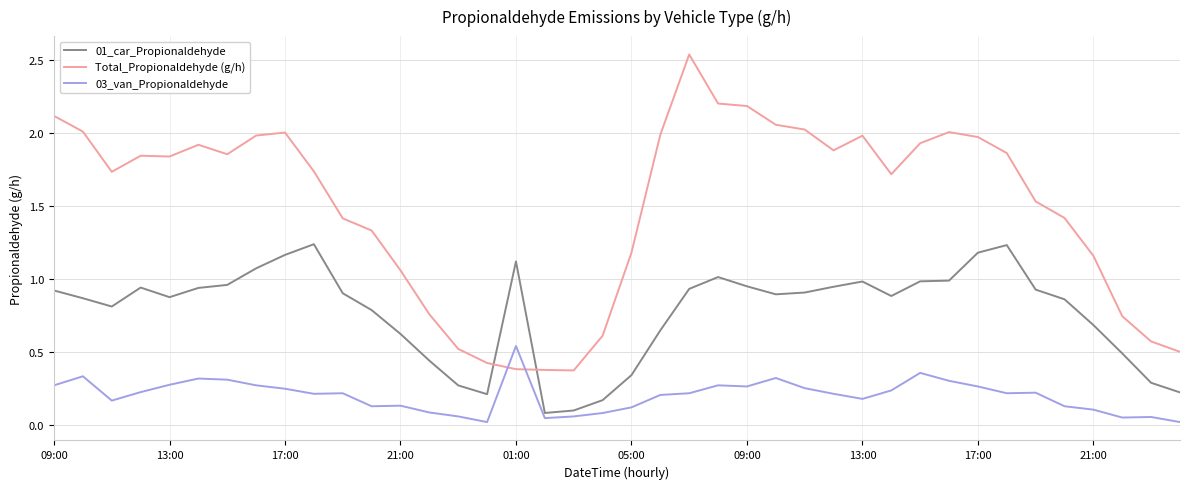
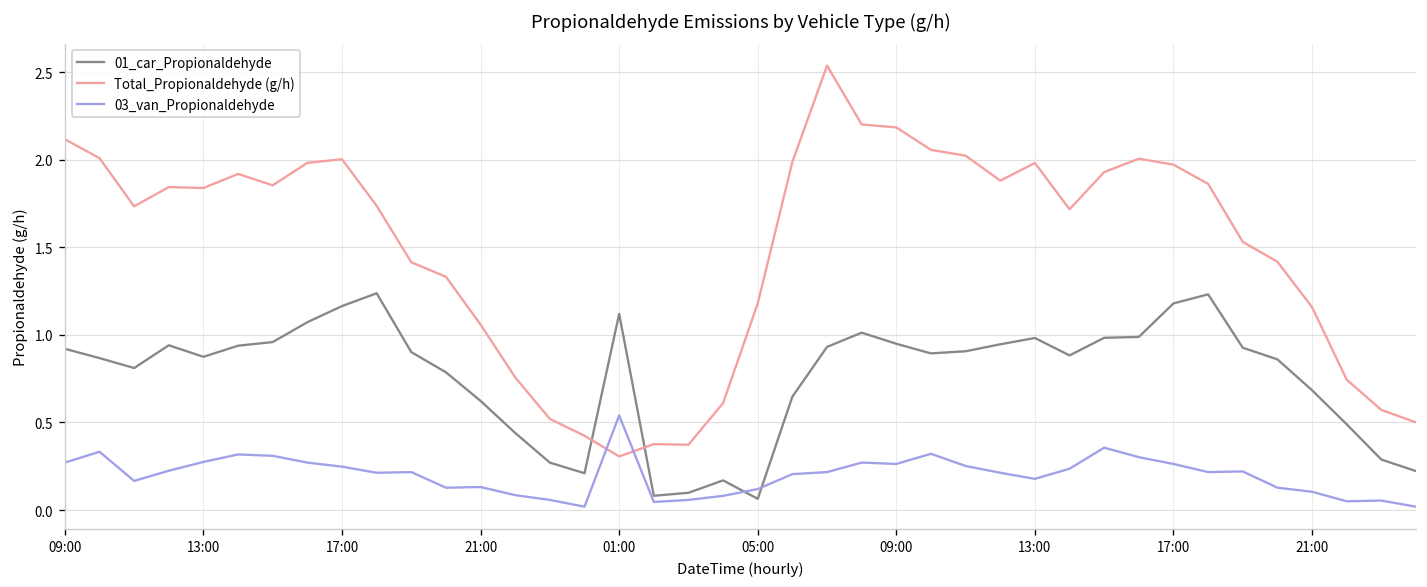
  {
    "01_car_Propionaldehyde": {
      "01:00": 1.12,
-     "05:00": 0.34
+     "05:00": 0.06
    },
    "Total_Propionaldehyde (g/h)": {
-     "01:00": 0.38,
+     "01:00": 0.31,
      "05:00": 1.18
    },
    "03_van_Propionaldehyde": {
      "01:00": 0.54,
      "05:00": 0.12
    }
  }
